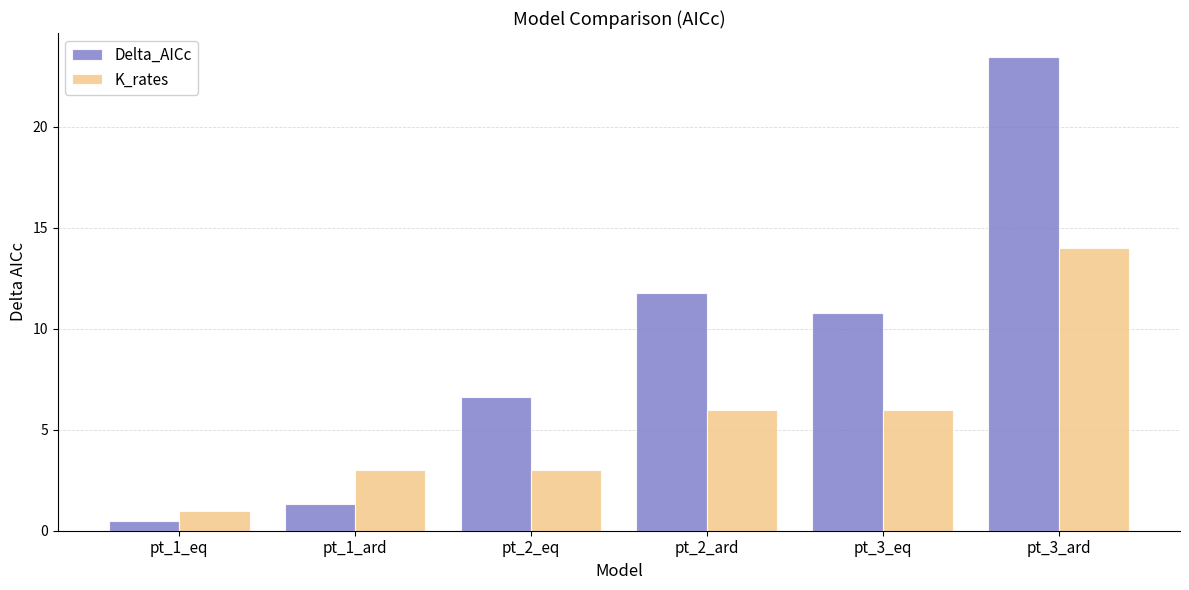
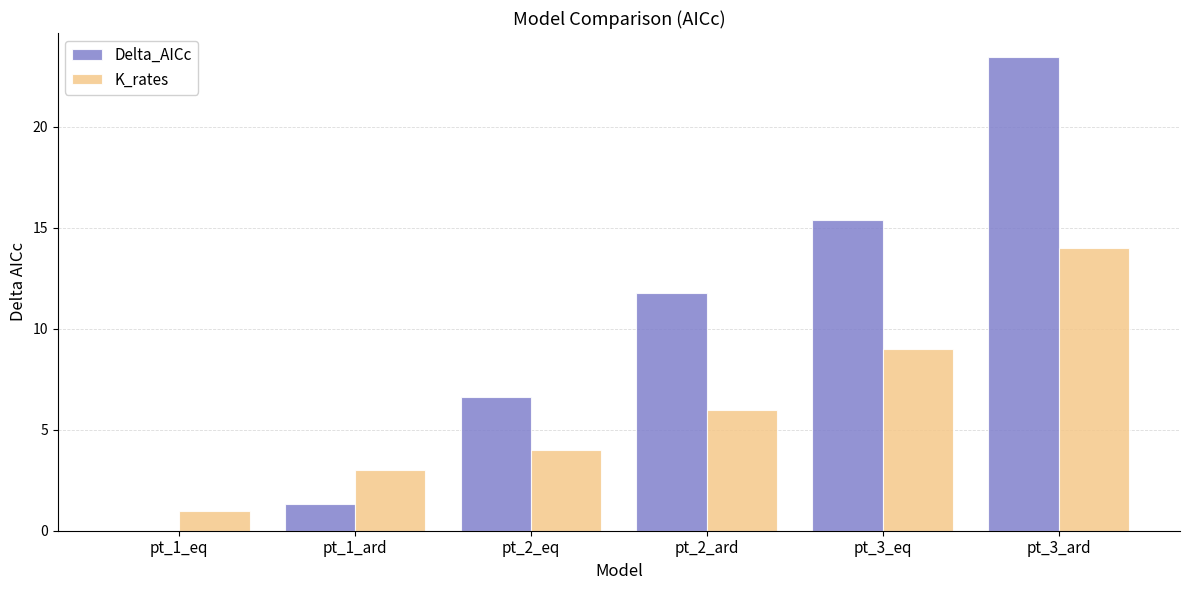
  {
    "Delta_AICc": {
-     "pt_1_eq": 0.5,
+     "pt_1_eq": 0.0,
      "pt_1_ard": 1.3,
      "pt_2_eq": 6.6,
      "pt_2_ard": 11.8,
-     "pt_3_eq": 10.8,
+     "pt_3_eq": 15.4,
      "pt_3_ard": 23.5
    },
    "K_rates": {
      "pt_1_eq": 1,
      "pt_1_ard": 3,
-     "pt_2_eq": 3,
+     "pt_2_eq": 4,
      "pt_2_ard": 6,
-     "pt_3_eq": 6,
+     "pt_3_eq": 9,
      "pt_3_ard": 14
    }
  }
